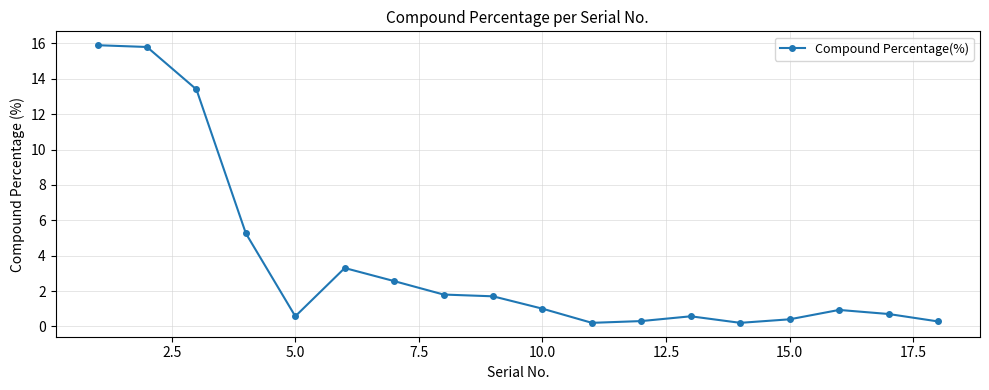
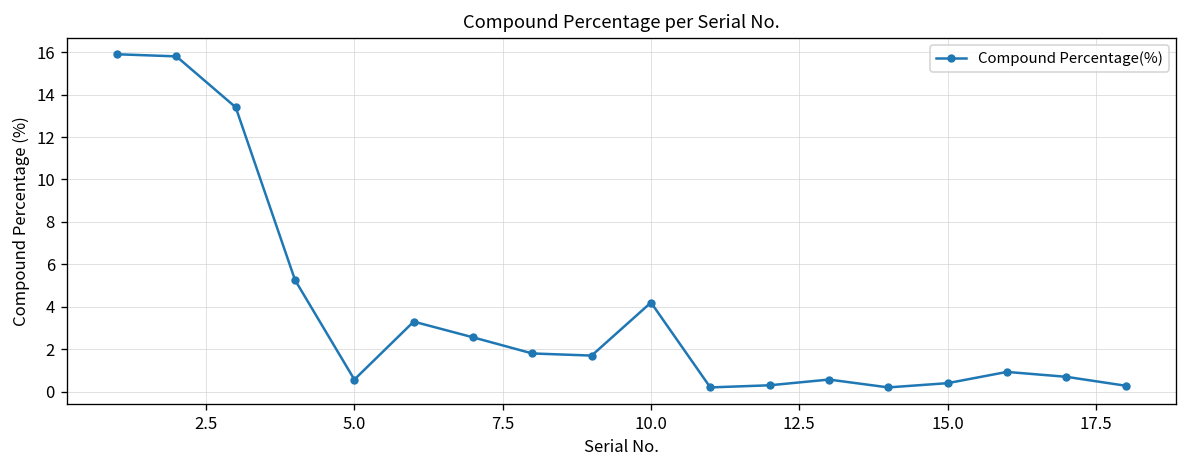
  {
    "5.0": 0.6,
-   "10.0": 1.0,
+   "10.0": 4.2,
    "15.0": 0.4
  }
